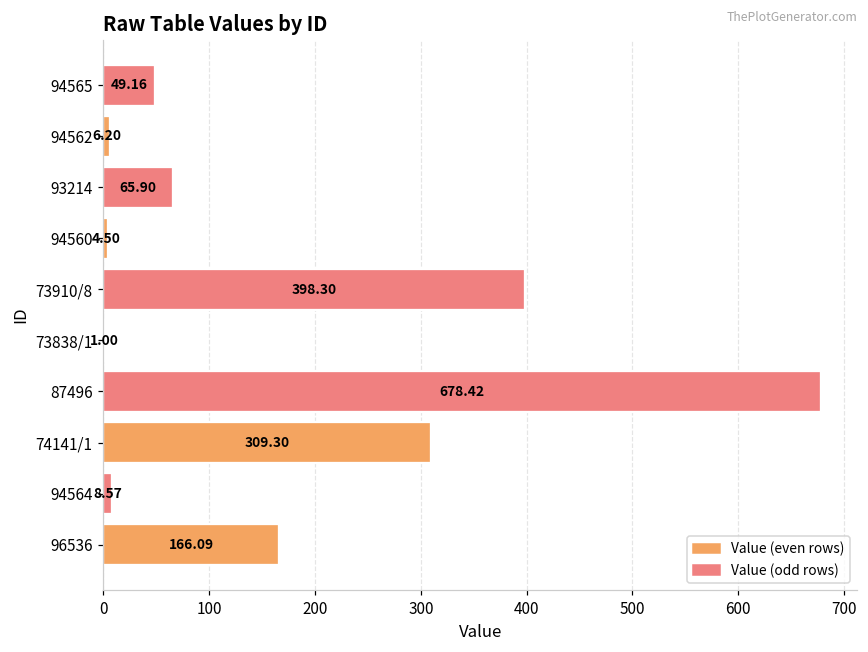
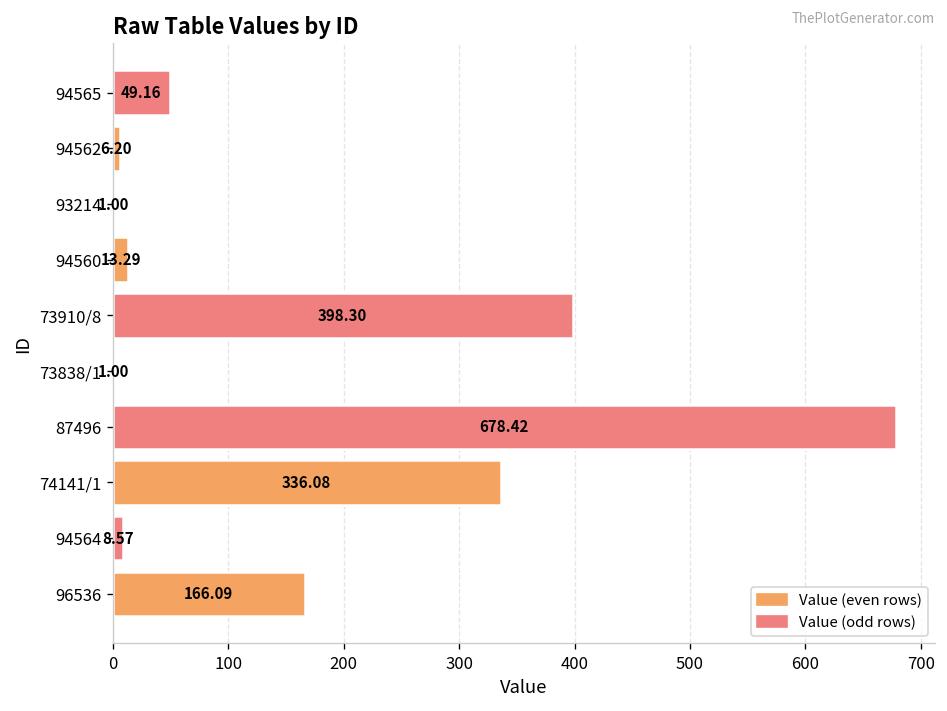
  {
    "94565": 49.16,
    "94562": 6.20,
-   "93214": 65.90,
-   "94560": 4.50,
+   "93214": 1.00,
+   "94560": 13.29,
    "73910/8": 398.30,
    "73838/1": 1.00,
    "87496": 678.42,
-   "74141/1": 309.30,
+   "74141/1": 336.08,
    "94564": 8.57,
    "96536": 166.09
  }
